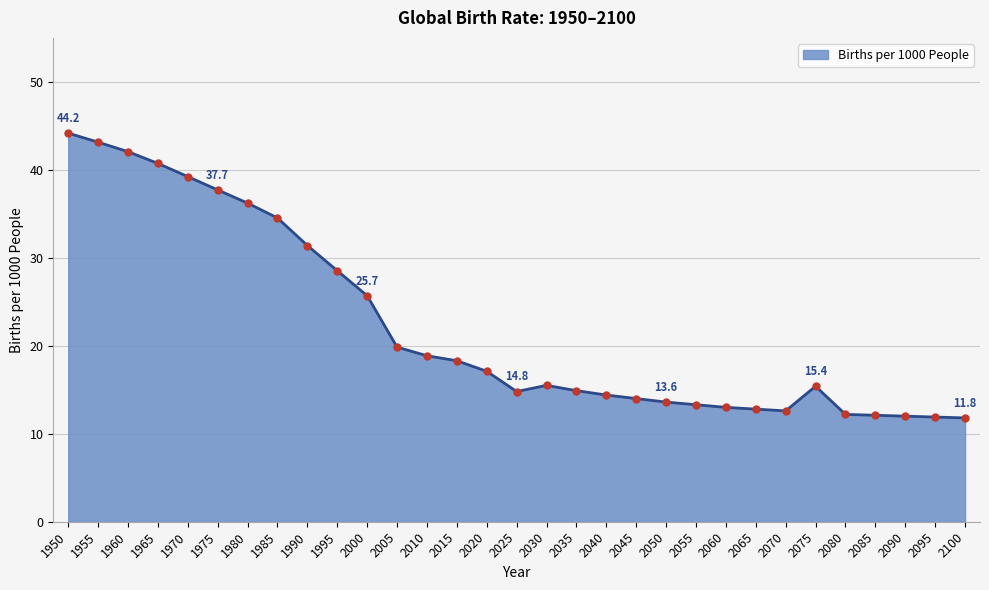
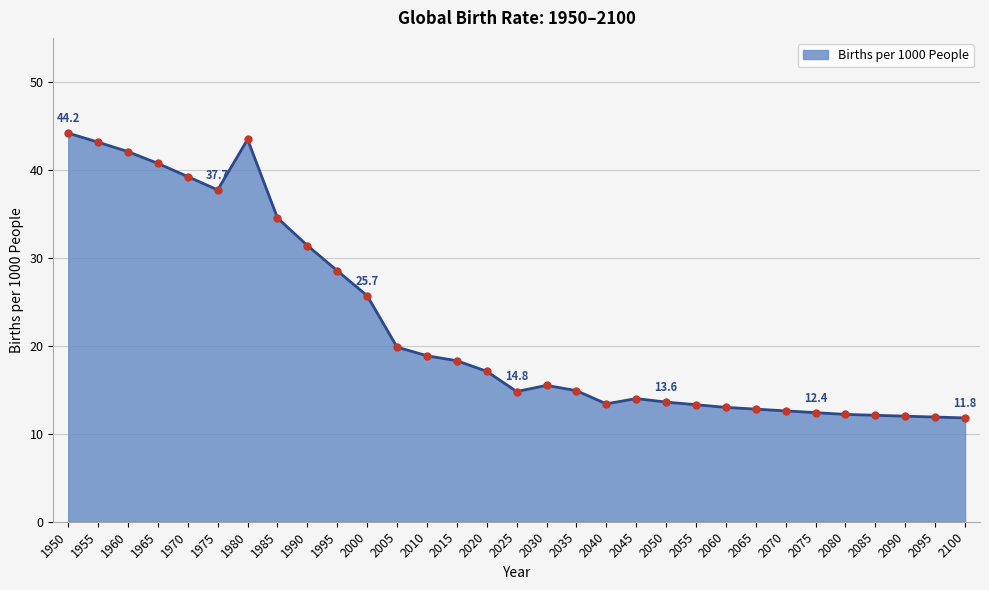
  {
    "1950": 44.2,
    "1975": 37.7,
-   "1980": 36,
+   "1980": 43,
    "2000": 25.7,
    "2025": 14.8,
-   "2040": 14,
+   "2040": 13,
    "2050": 13.6,
-   "2075": 15.4,
+   "2075": 12.4,
    "2100": 11.8
  }
